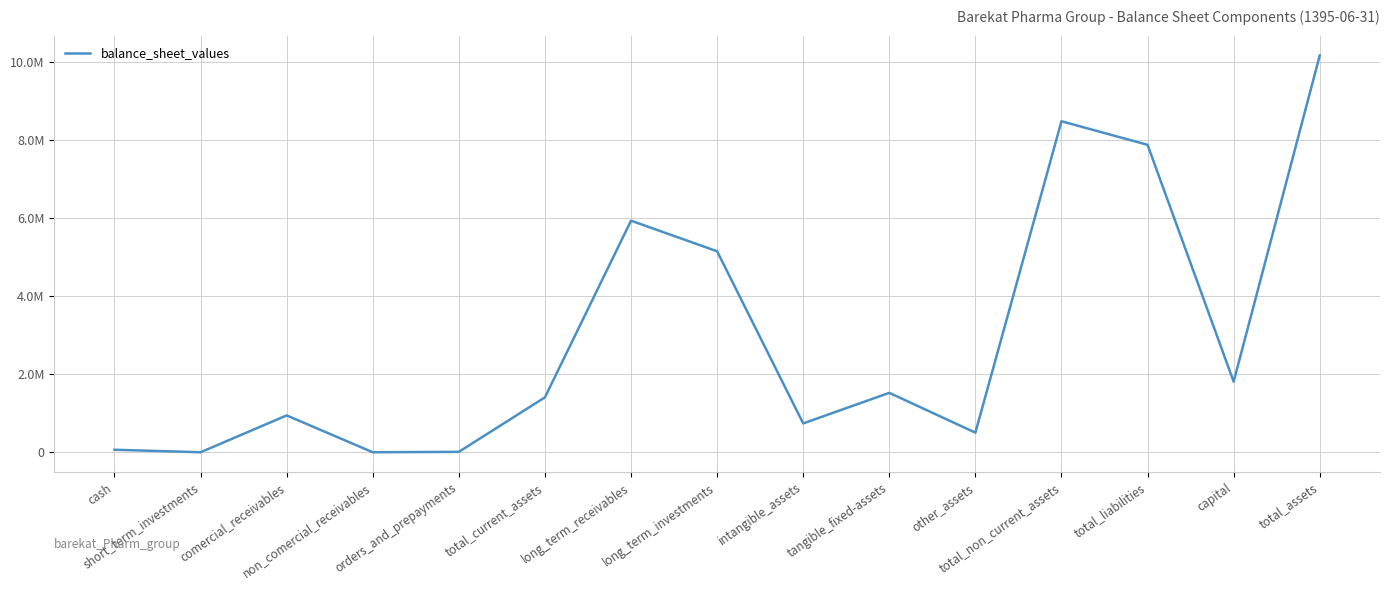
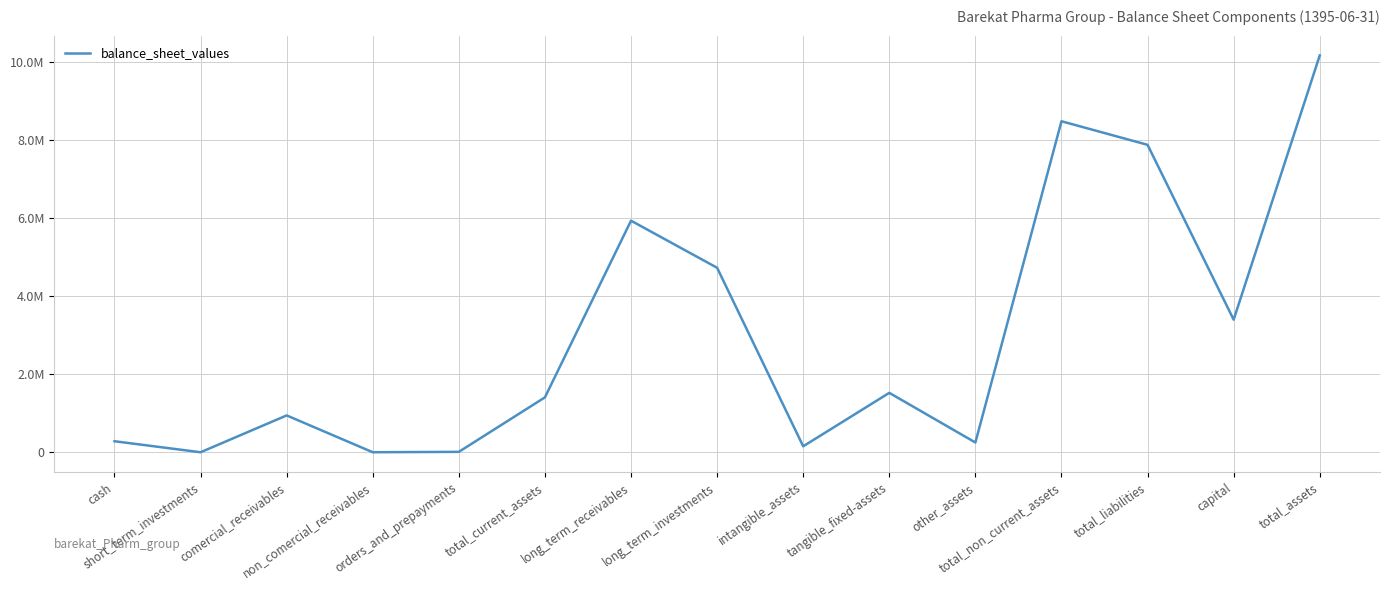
  {
-   "cash": 100000,
+   "cash": 300000,
    "short_term_investments": 0,
    "comercial_receivables": 900000,
    "non_comercial_receivables": 0,
    "orders_and_prepayments": 0,
    "total_current_assets": 1400000,
    "long_term_receivables": 5900000,
-   "long_term_investments": 5200000,
-   "intangible_assets": 700000,
+   "long_term_investments": 4700000,
+   "intangible_assets": 200000,
    "tangible_fixed-assets": 1500000,
-   "other_assets": 500000,
+   "other_assets": 200000,
    "total_non_current_assets": 8500000,
    "total_liabilities": 7900000,
-   "capital": 1800000,
+   "capital": 3400000,
    "total_assets": 10200000
  }
